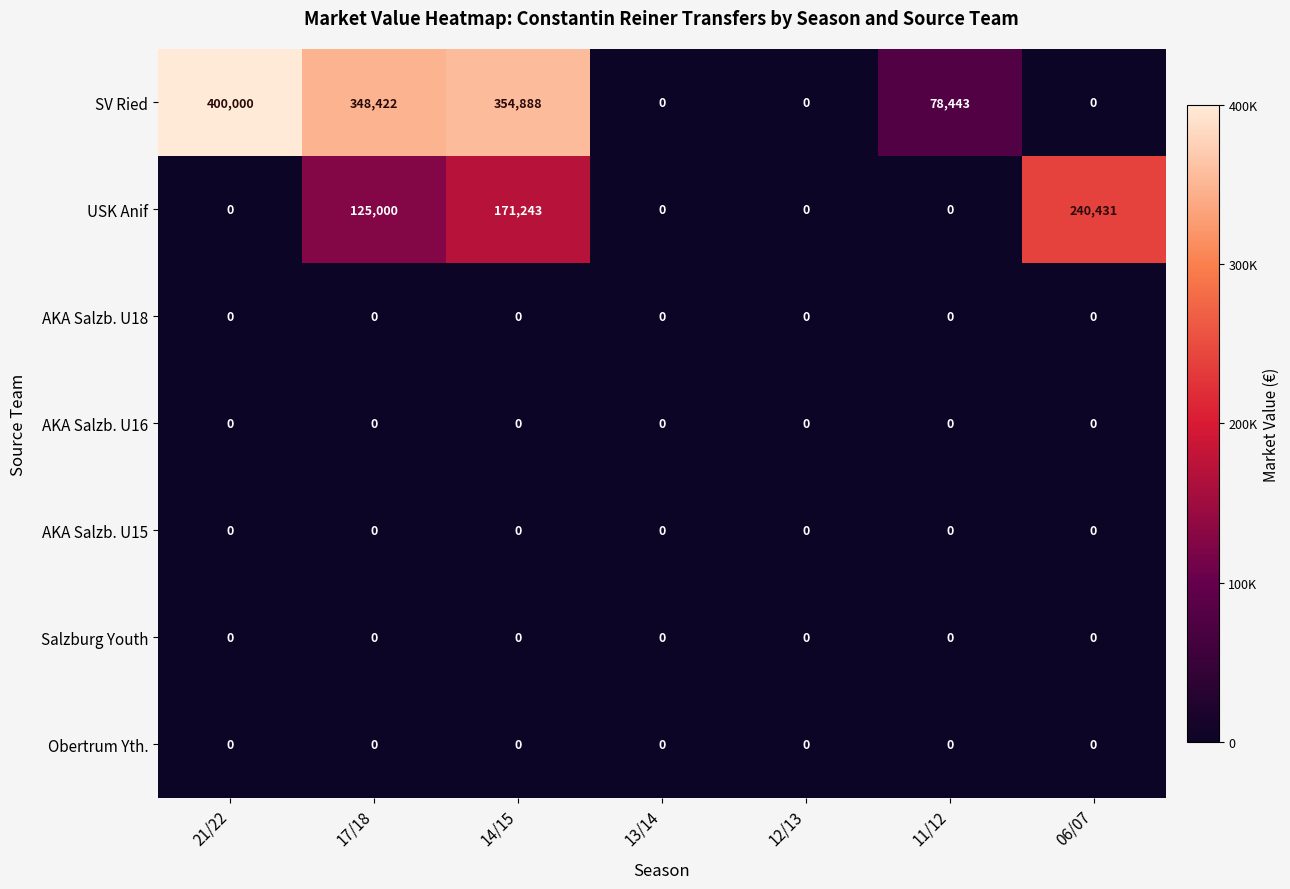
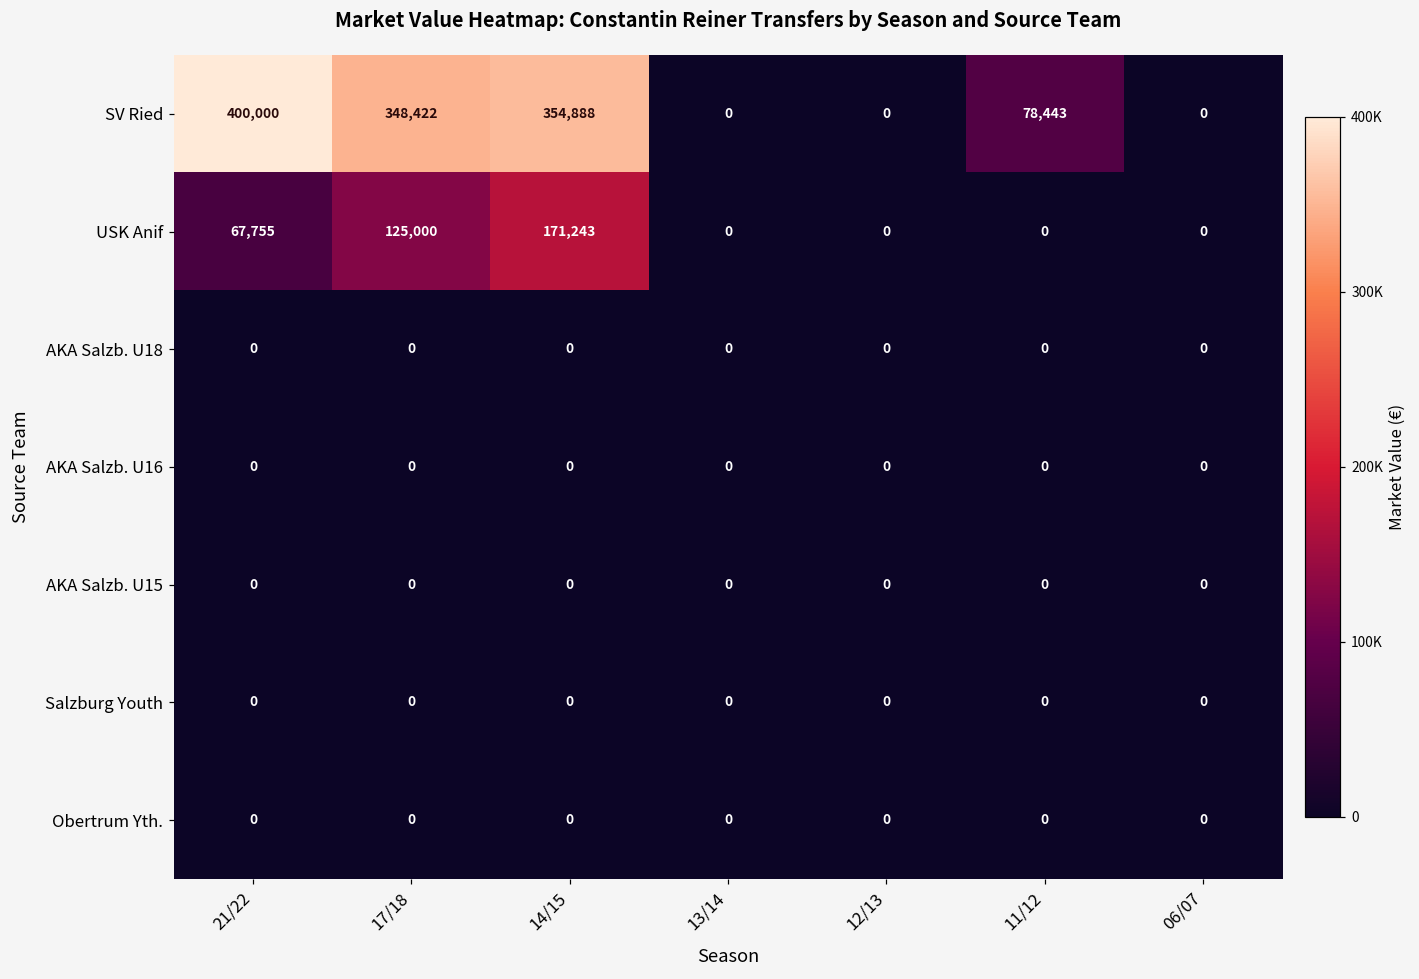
  {
    "SV Ried": {
      "21/22": "400,000",
      "17/18": "348,422",
      "14/15": "354,888",
      "13/14": "0",
      "12/13": "0",
      "11/12": "78,443",
      "06/07": "0"
    },
    "USK Anif": {
-     "21/22": "0",
+     "21/22": "67,755",
      "17/18": "125,000",
      "14/15": "171,243",
      "13/14": "0",
      "12/13": "0",
      "11/12": "0",
-     "06/07": "240,431"
+     "06/07": "0"
    },
    "AKA Salzb. U18": {
      "21/22": "0",
      "17/18": "0",
      "14/15": "0",
      "13/14": "0",
      "12/13": "0",
      "11/12": "0",
      "06/07": "0"
    },
    "AKA Salzb. U16": {
      "21/22": "0",
      "17/18": "0",
      "14/15": "0",
      "13/14": "0",
      "12/13": "0",
      "11/12": "0",
      "06/07": "0"
    },
    "AKA Salzb. U15": {
      "21/22": "0",
      "17/18": "0",
      "14/15": "0",
      "13/14": "0",
      "12/13": "0",
      "11/12": "0",
      "06/07": "0"
    },
    "Salzburg Youth": {
      "21/22": "0",
      "17/18": "0",
      "14/15": "0",
      "13/14": "0",
      "12/13": "0",
      "11/12": "0",
      "06/07": "0"
    },
    "Obertrum Yth.": {
      "21/22": "0",
      "17/18": "0",
      "14/15": "0",
      "13/14": "0",
      "12/13": "0",
      "11/12": "0",
      "06/07": "0"
    }
  }
